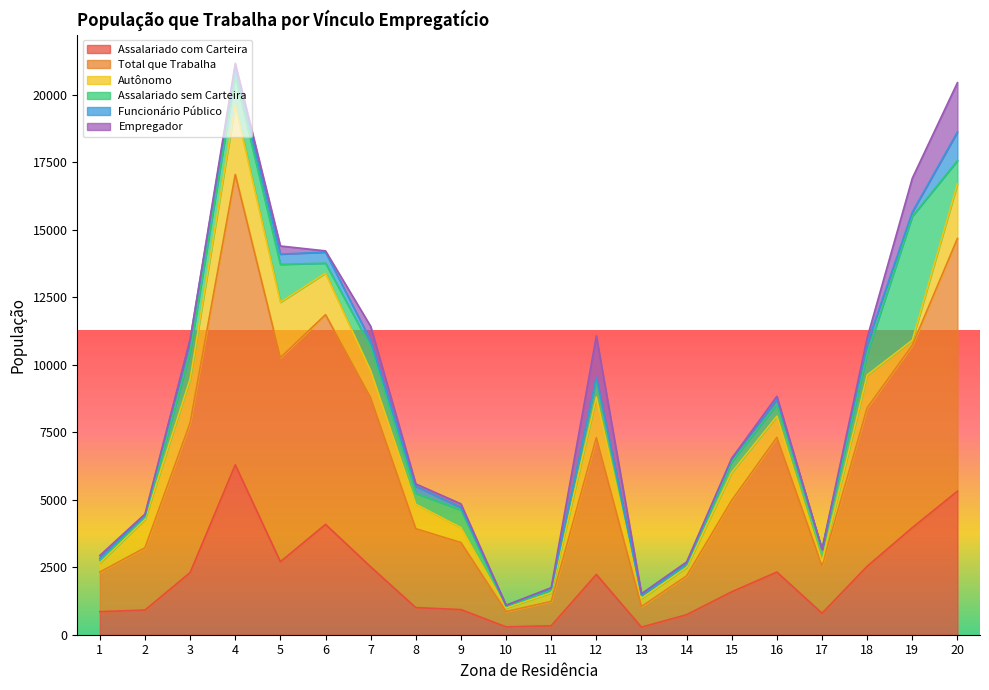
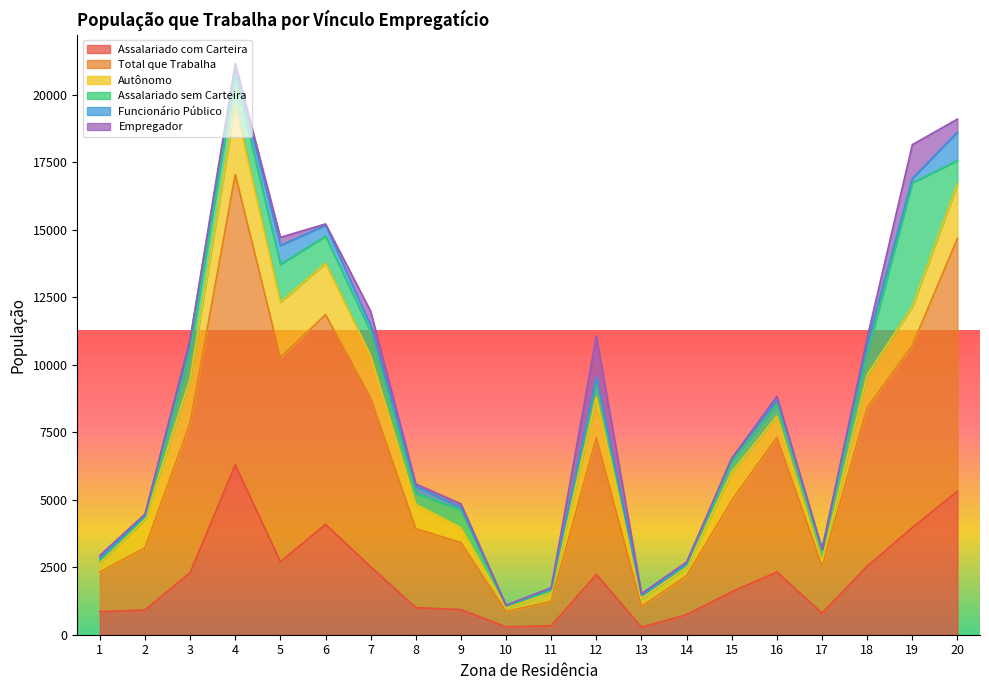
  {
    "Autônomo": {
      "1": 300,
      "3": 1600,
      "5": 2100,
-     "6": 1500,
-     "7": 1000,
+     "6": 1900,
+     "7": 1600,
      "8": 900,
      "9": 600,
      "11": 300,
      "12": 1500,
      "13": 300,
      "14": 300,
      "15": 1000,
      "16": 800,
      "17": 200,
      "18": 1200,
-     "19": 200,
+     "19": 1400,
      "20": 2000
    },
    "Assalariado sem Carteira": {
      "3": 1000,
      "5": 1400,
-     "6": 400,
+     "6": 1000,
      "7": 900,
      "8": 400,
      "9": 700,
      "15": 400,
      "16": 400,
      "18": 800,
      "19": 4600,
      "20": 900
    },
    "Funcionário Público": {
-     "5": 400,
+     "5": 700,
      "7": 200,
      "9": 100,
      "16": 200,
      "18": 400,
      "19": 200,
      "20": 1100
    },
    "Empregador": {
      "1": 100,
      "5": 300,
      "7": 500,
      "9": 100,
      "12": 1500,
      "16": 100,
      "18": 200,
      "19": 1300,
-     "20": 1800
+     "20": 500
    }
  }
